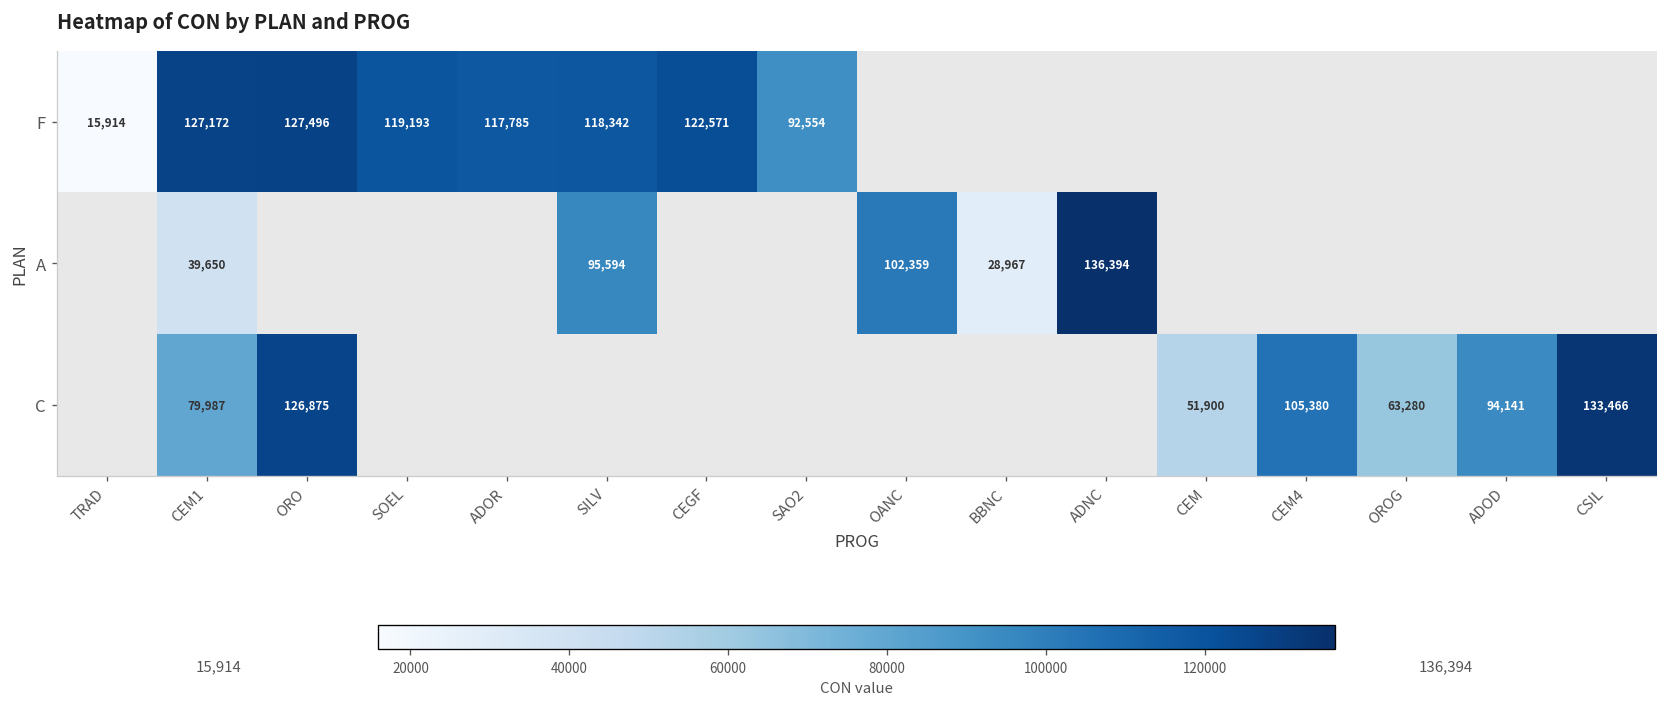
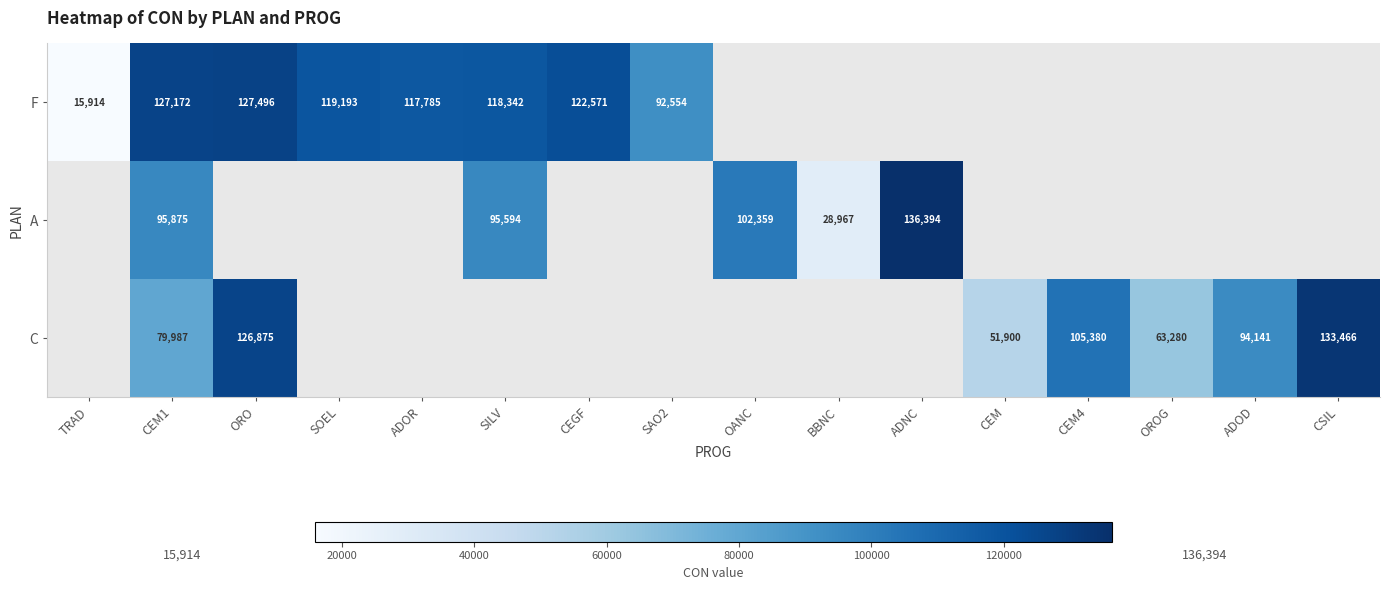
  {
    "F": {
      "TRAD": "15,914",
      "CEM1": "127,172",
      "ORO": "127,496",
      "SOEL": "119,193",
      "ADOR": "117,785",
      "SILV": "118,342",
      "CEGF": "122,571",
      "SAO2": "92,554"
    },
    "A": {
-     "CEM1": "39,650",
+     "CEM1": "95,875",
      "SILV": "95,594",
      "OANC": "102,359",
      "BBNC": "28,967",
      "ADNC": "136,394"
    },
    "C": {
      "CEM1": "79,987",
      "ORO": "126,875",
      "CEM": "51,900",
      "CEM4": "105,380",
      "OROG": "63,280",
      "ADOD": "94,141",
      "CSIL": "133,466"
    }
  }
